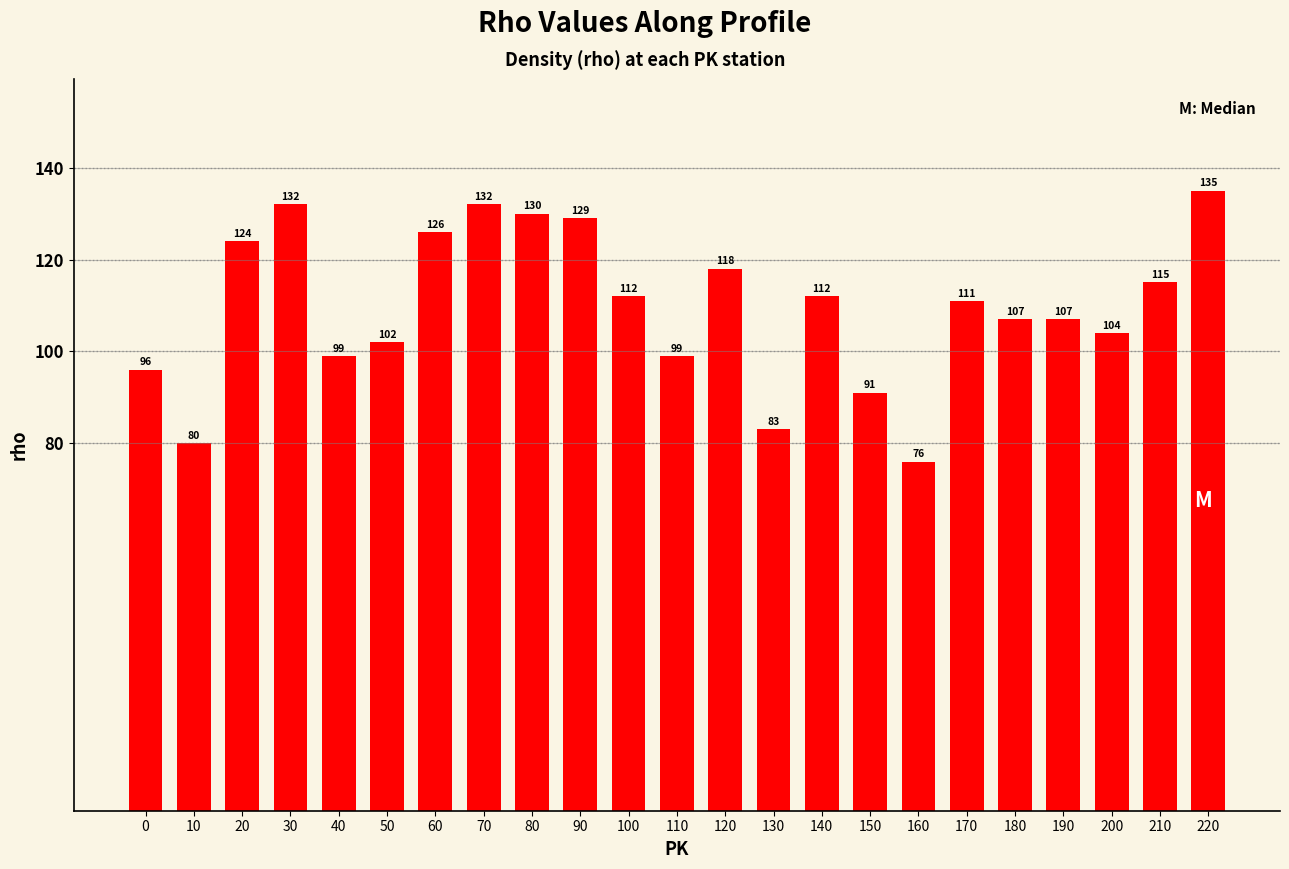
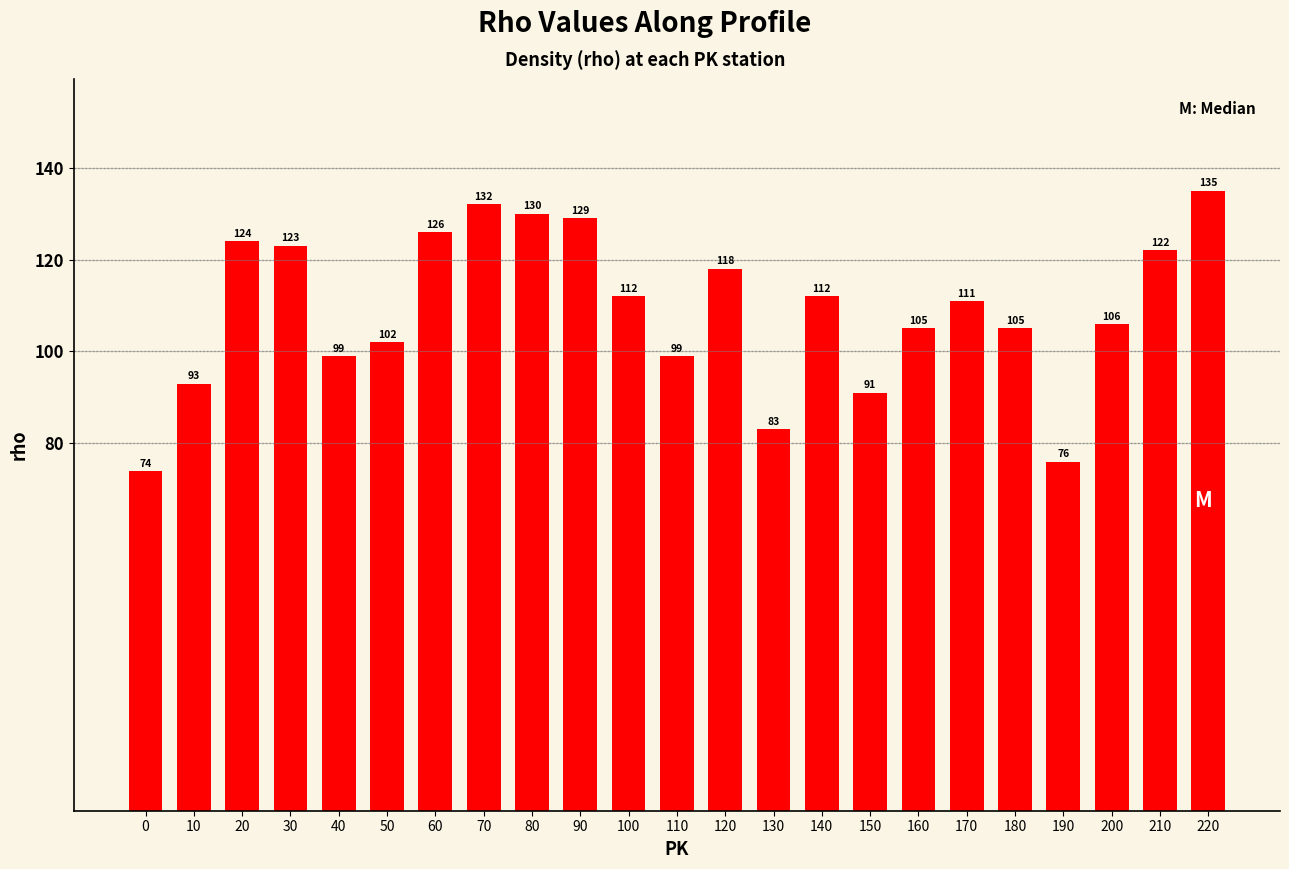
  {
-   "0": 96,
-   "10": 80,
+   "0": 74,
+   "10": 93,
    "20": 124,
-   "30": 132,
+   "30": 123,
    "40": 99,
    "50": 102,
    "60": 126,
    "70": 132,
    "80": 130,
    "90": 129,
    "100": 112,
    "110": 99,
    "120": 118,
    "130": 83,
    "140": 112,
    "150": 91,
-   "160": 76,
+   "160": 105,
    "170": 111,
-   "180": 107,
-   "190": 107,
-   "200": 104,
-   "210": 115,
+   "180": 105,
+   "190": 76,
+   "200": 106,
+   "210": 122,
    "220": 135
  }
